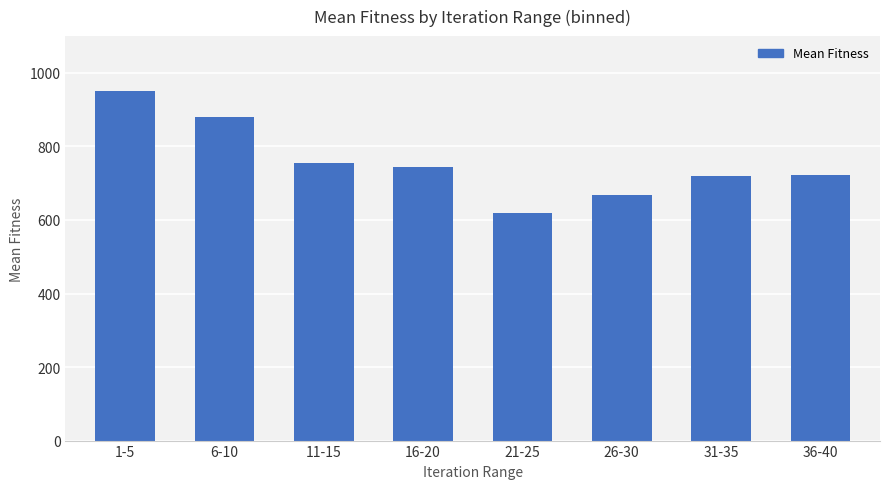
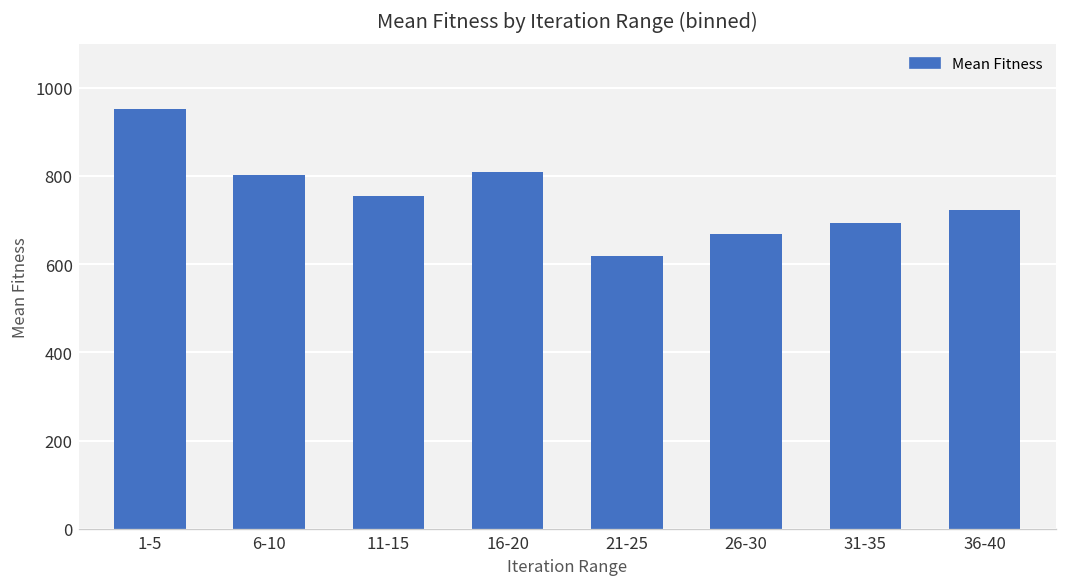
  {
    "1-5": 950,
-   "6-10": 880,
+   "6-10": 800,
    "11-15": 750,
-   "16-20": 740,
+   "16-20": 810,
    "21-25": 620,
    "26-30": 670,
-   "31-35": 720,
+   "31-35": 690,
    "36-40": 720
  }
